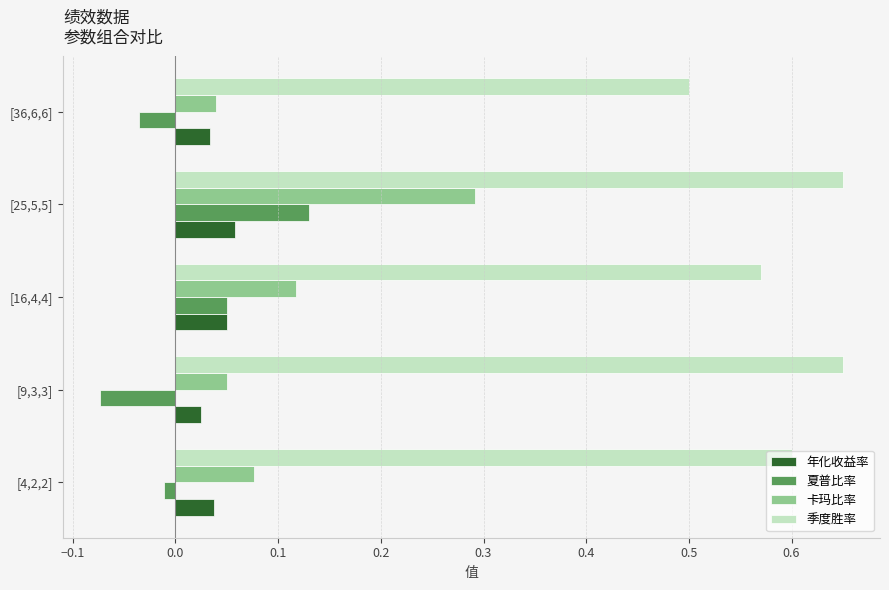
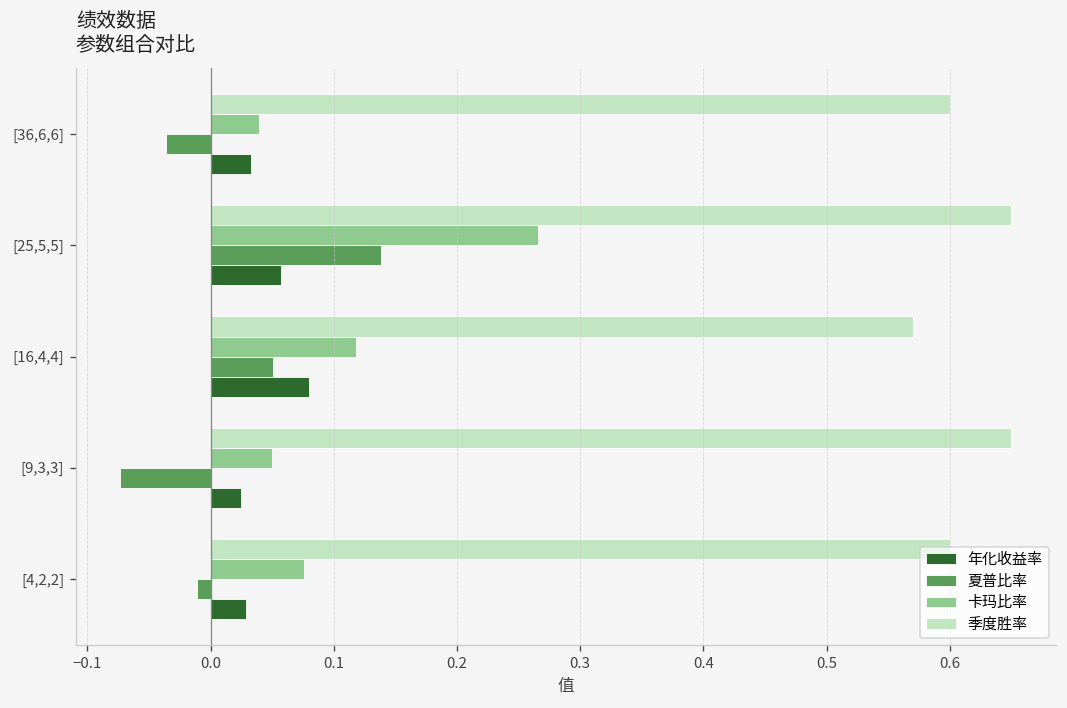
  {
    "年化收益率": {
      "[36,6,6]": 0.033,
      "[25,5,5]": 0.057,
-     "[16,4,4]": 0.050,
+     "[16,4,4]": 0.080,
      "[9,3,3]": 0.025,
-     "[4,2,2]": 0.037
+     "[4,2,2]": 0.029
    },
    "夏普比率": {
      "[36,6,6]": -0.036,
-     "[25,5,5]": 0.130,
+     "[25,5,5]": 0.139,
      "[16,4,4]": 0.051,
      "[9,3,3]": -0.073,
      "[4,2,2]": -0.011
    },
    "卡玛比率": {
      "[36,6,6]": 0.040,
-     "[25,5,5]": 0.292,
+     "[25,5,5]": 0.266,
      "[16,4,4]": 0.118,
      "[9,3,3]": 0.050,
      "[4,2,2]": 0.076
    },
    "季度胜率": {
-     "[36,6,6]": 0.5,
+     "[36,6,6]": 0.6,
      "[25,5,5]": 0.650,
      "[16,4,4]": 0.570,
      "[9,3,3]": 0.650
    }
  }
